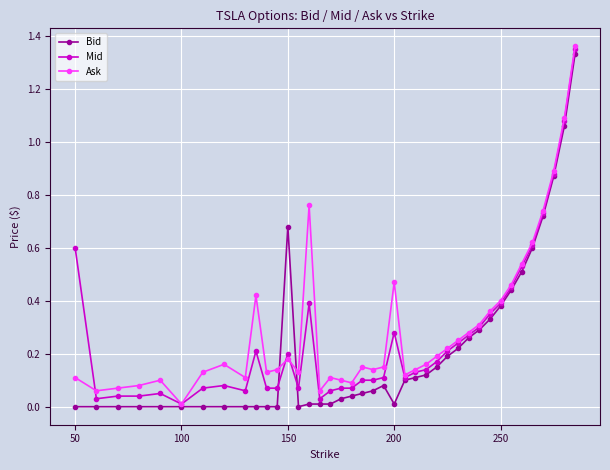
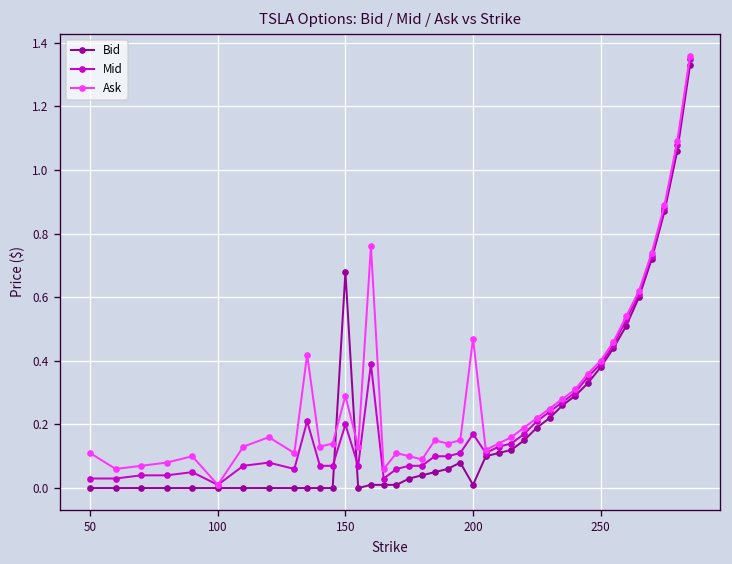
  {
    "Bid": {
      "50": 0.00,
      "100": 0.00,
      "150": 0.68,
      "200": 0.01,
      "250": 0.38
    },
    "Mid": {
-     "50": 0.60,
+     "50": 0.03,
      "150": 0.20,
-     "200": 0.28,
+     "200": 0.17,
      "250": 0.39
    },
    "Ask": {
      "50": 0.11,
-     "150": 0.18,
+     "150": 0.29,
      "200": 0.47,
      "250": 0.40
    }
  }
